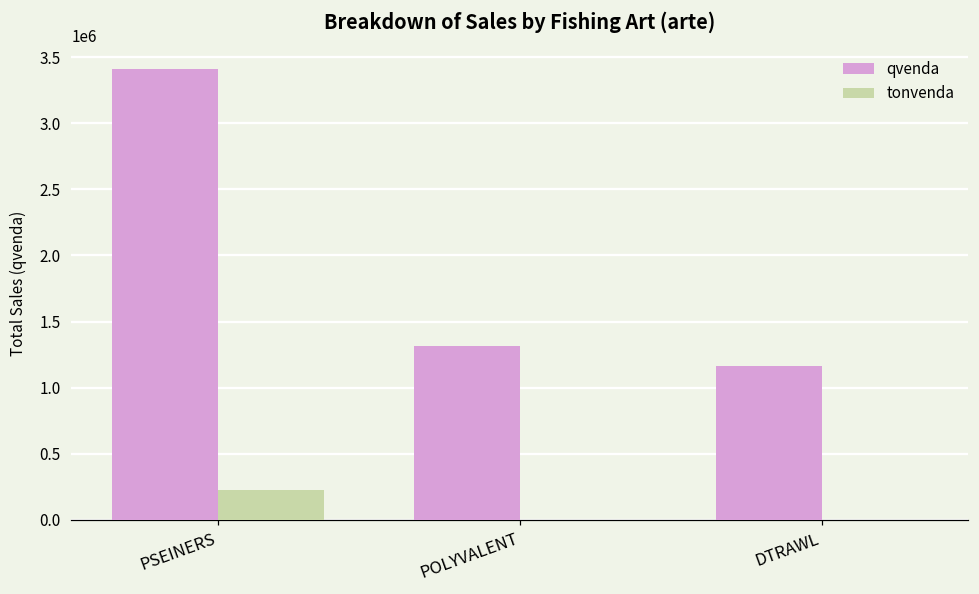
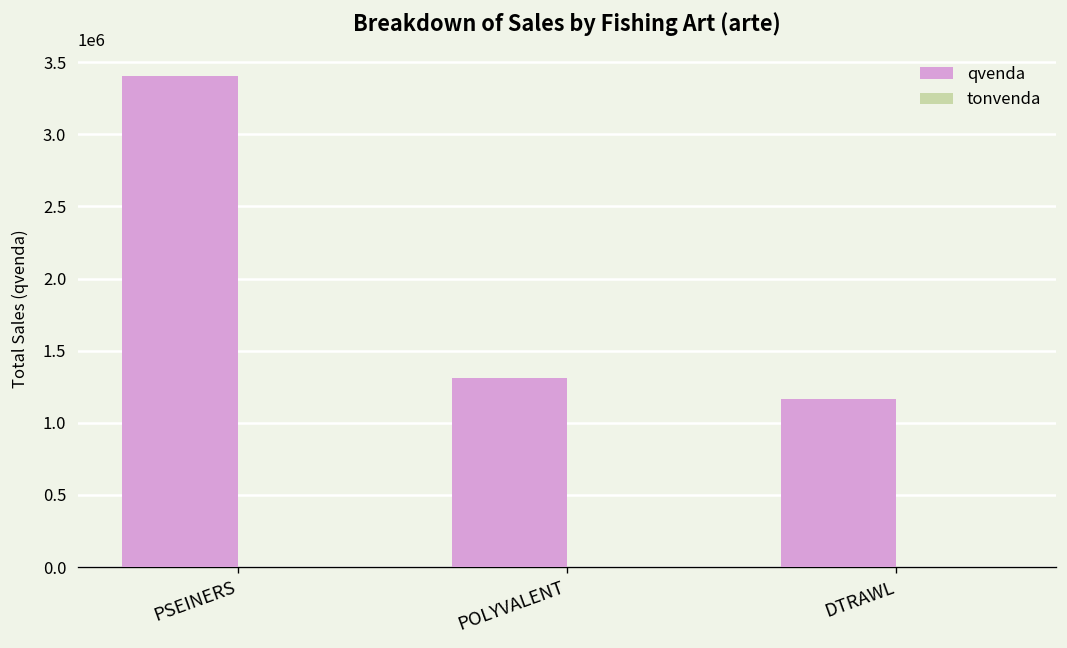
  {
    "qvenda": {
      "PSEINERS": 3410000,
      "POLYVALENT": 1310000,
      "DTRAWL": 1160000
    },
    "tonvenda": {
-     "PSEINERS": 230000
+     "PSEINERS": 0
    }
  }
